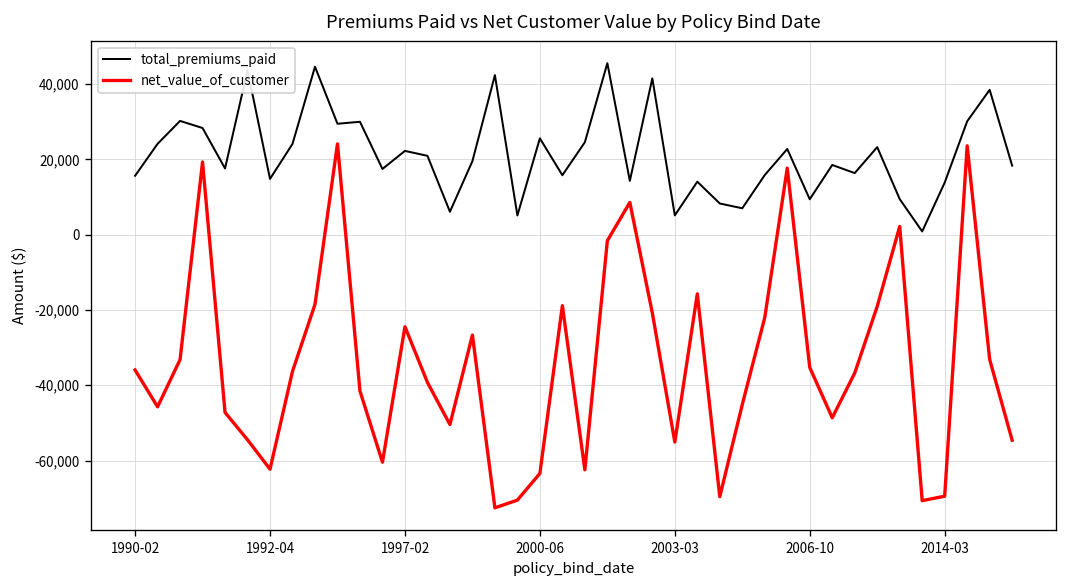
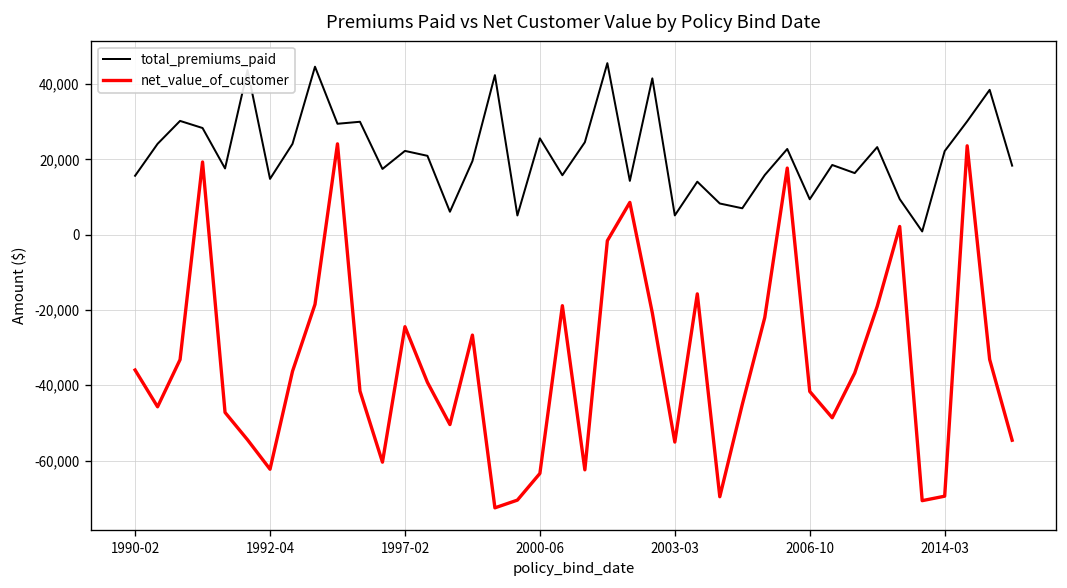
  {
    "total_premiums_paid": {
      "1990-02": "16,000",
      "1992-04": "15,000",
      "1997-02": "22,000",
      "2000-06": "26,000",
      "2003-03": "5,000",
      "2006-10": "9,000",
-     "2014-03": "14,000"
+     "2014-03": "22,000"
    },
    "net_value_of_customer": {
      "1990-02": "-36,000",
      "1992-04": "-62,000",
      "1997-02": "-24,000",
      "2000-06": "-63,000",
      "2003-03": "-55,000",
-     "2006-10": "-35,000",
+     "2006-10": "-42,000",
      "2014-03": "-69,000"
    }
  }
